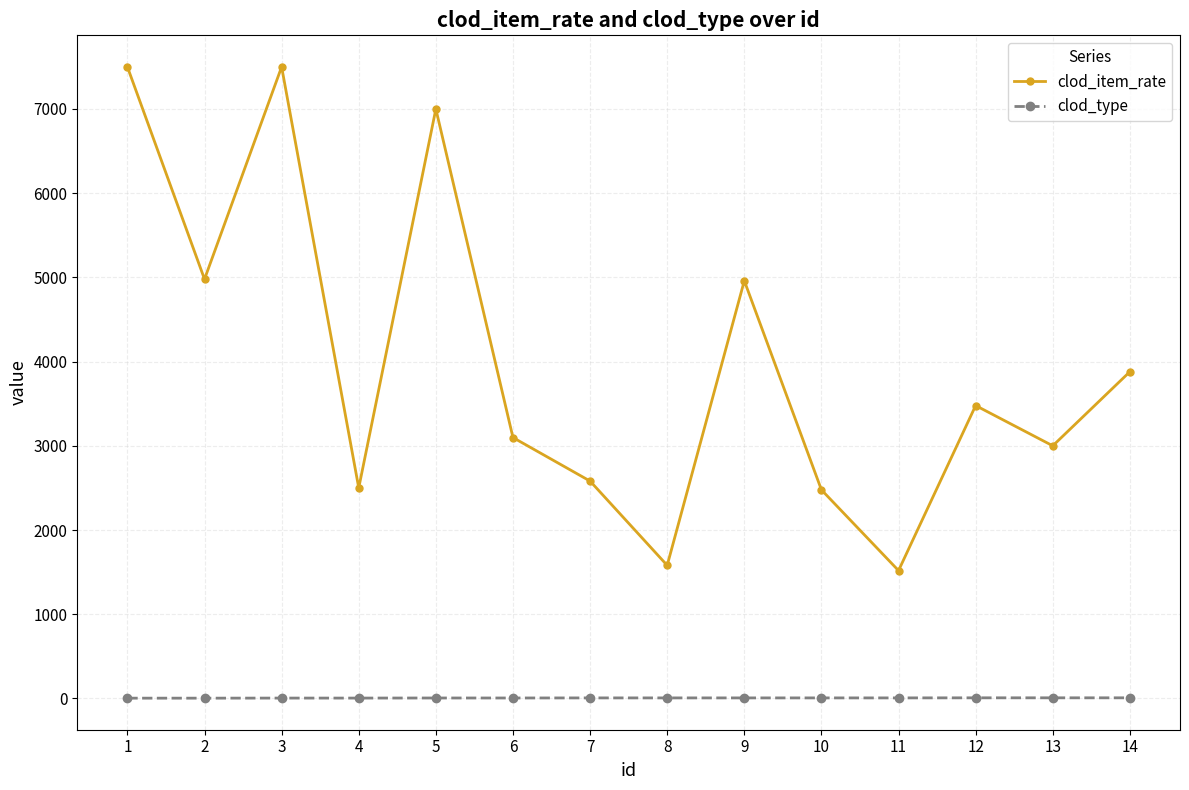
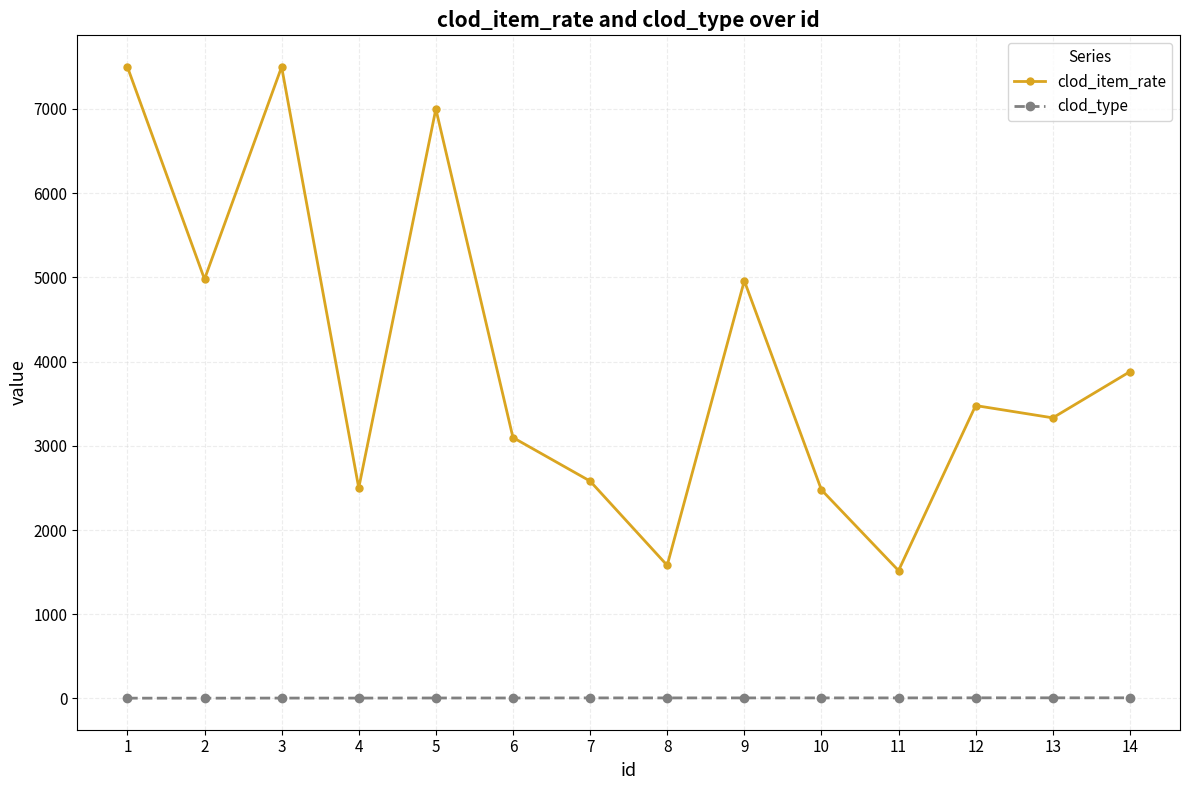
  {
    "clod_item_rate": {
      "1": 7500,
      "2": 5000,
      "3": 7500,
      "4": 2500,
      "5": 7000,
      "6": 3100,
      "7": 2600,
      "8": 1600,
      "9": 5000,
      "10": 2500,
      "11": 1500,
      "12": 3500,
-     "13": 3000,
+     "13": 3300,
      "14": 3900
    },
    "clod_type": {
      "1": 0,
      "2": 0,
      "3": 0,
      "4": 0,
      "5": 0,
      "6": 0,
      "7": 0,
      "8": 0,
      "9": 0,
      "10": 0,
      "11": 0,
      "12": 0,
      "13": 0,
      "14": 0
    }
  }
